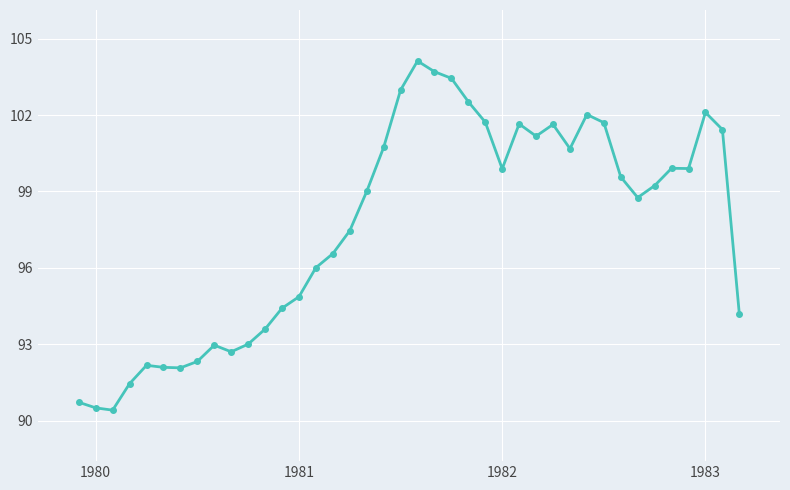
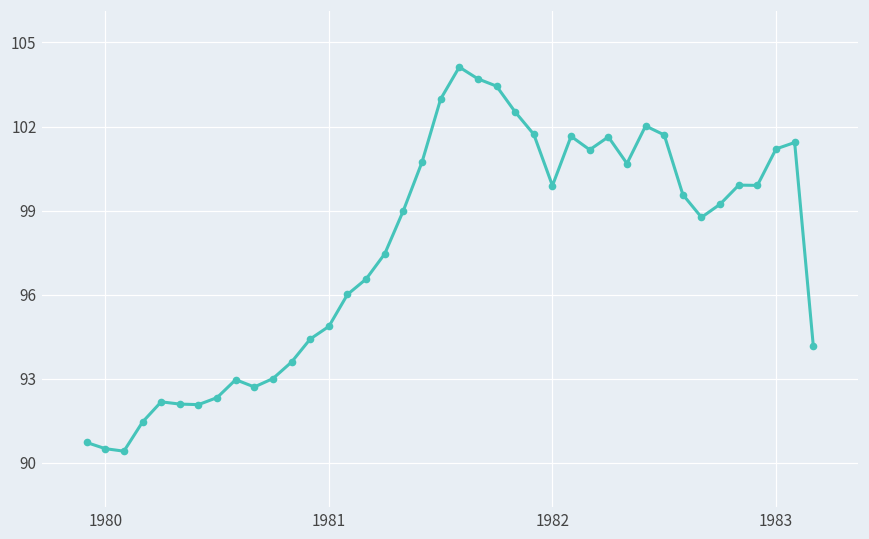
  {
    "1980": 90.5,
    "1981": 94.9,
    "1982": 99.9,
-   "1983": 102.1
+   "1983": 101.2
  }
